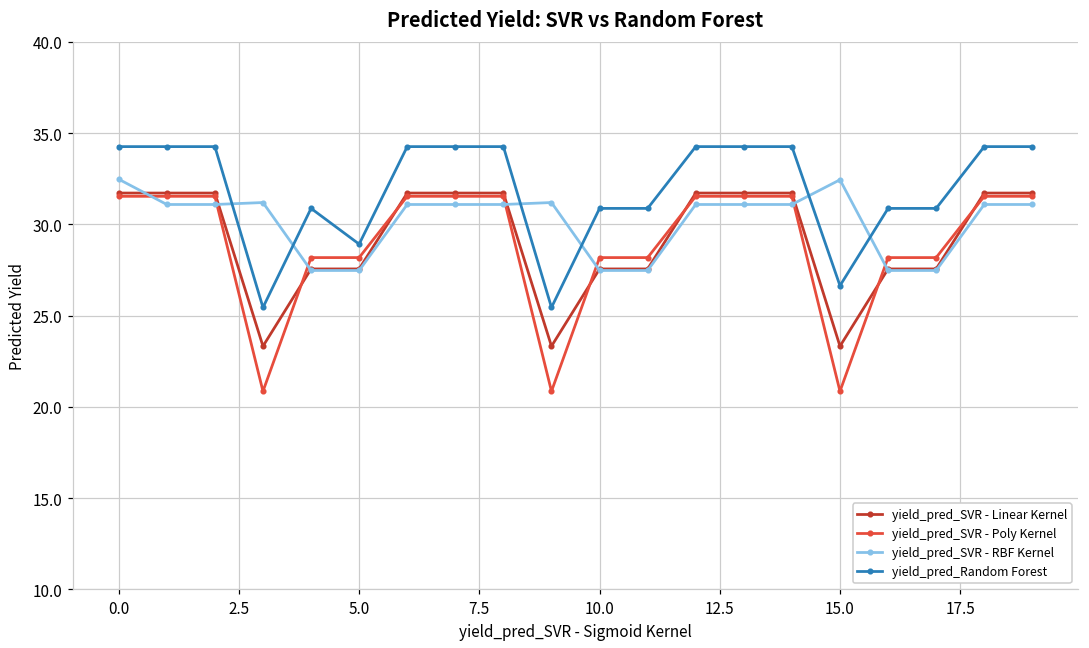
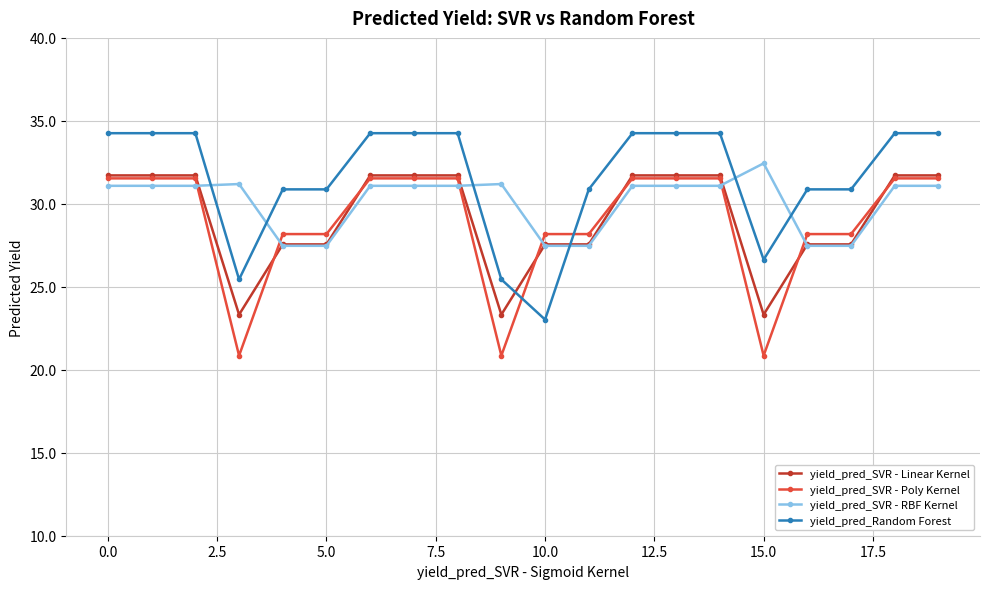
  {
    "yield_pred_SVR - RBF Kernel": {
-     "0.0": 32.5,
+     "0.0": 31.1,
      "15.0": 32.4
    },
    "yield_pred_Random Forest": {
      "0.0": 34.3,
-     "5.0": 28.9,
-     "10.0": 30.9,
+     "5.0": 30.9,
+     "10.0": 23.0,
      "15.0": 26.6
    }
  }
